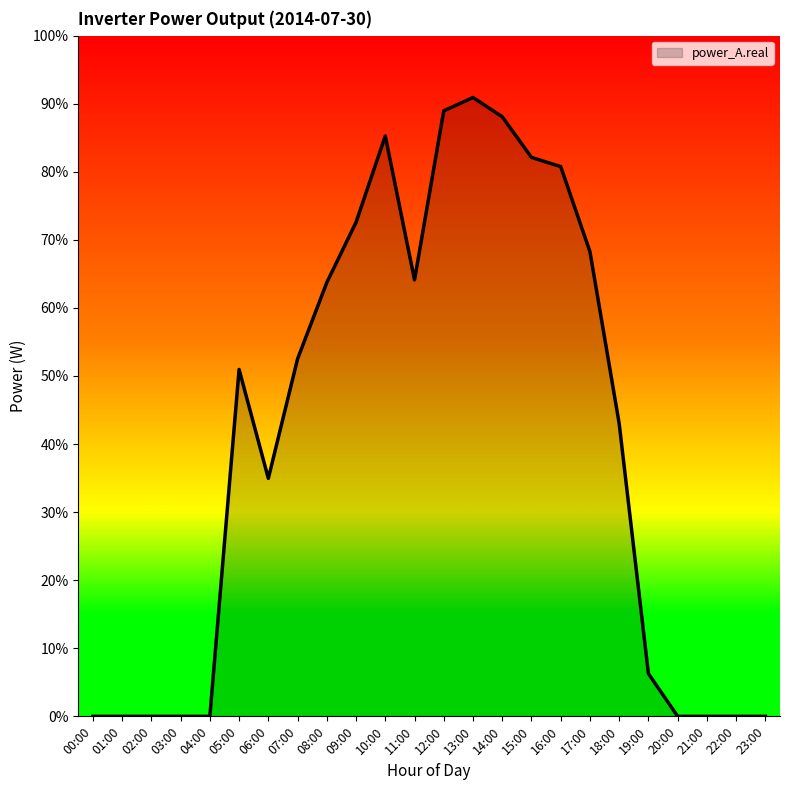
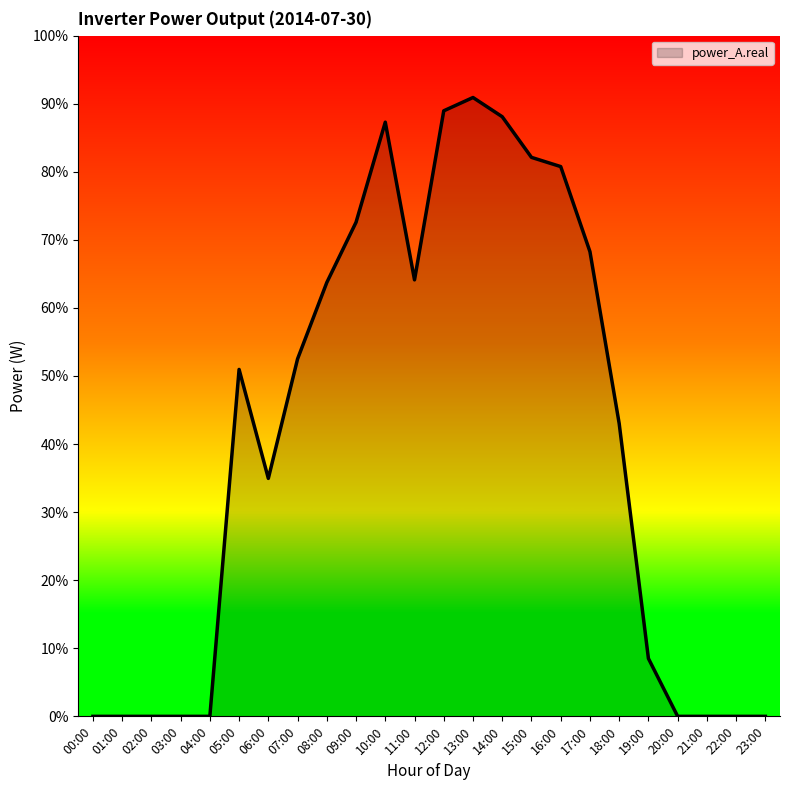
  {
    "00:00": "0%",
    "01:00": "0%",
    "02:00": "0%",
    "03:00": "0%",
    "04:00": "0%",
    "05:00": "51%",
    "06:00": "35%",
    "07:00": "53%",
    "08:00": "64%",
    "09:00": "73%",
-   "10:00": "85%",
+   "10:00": "87%",
    "11:00": "64%",
    "12:00": "89%",
    "13:00": "91%",
    "14:00": "88%",
    "15:00": "82%",
    "16:00": "81%",
    "17:00": "68%",
    "18:00": "43%",
-   "19:00": "6%",
+   "19:00": "8%",
    "20:00": "0%",
    "21:00": "0%",
    "22:00": "0%",
    "23:00": "0%"
  }
